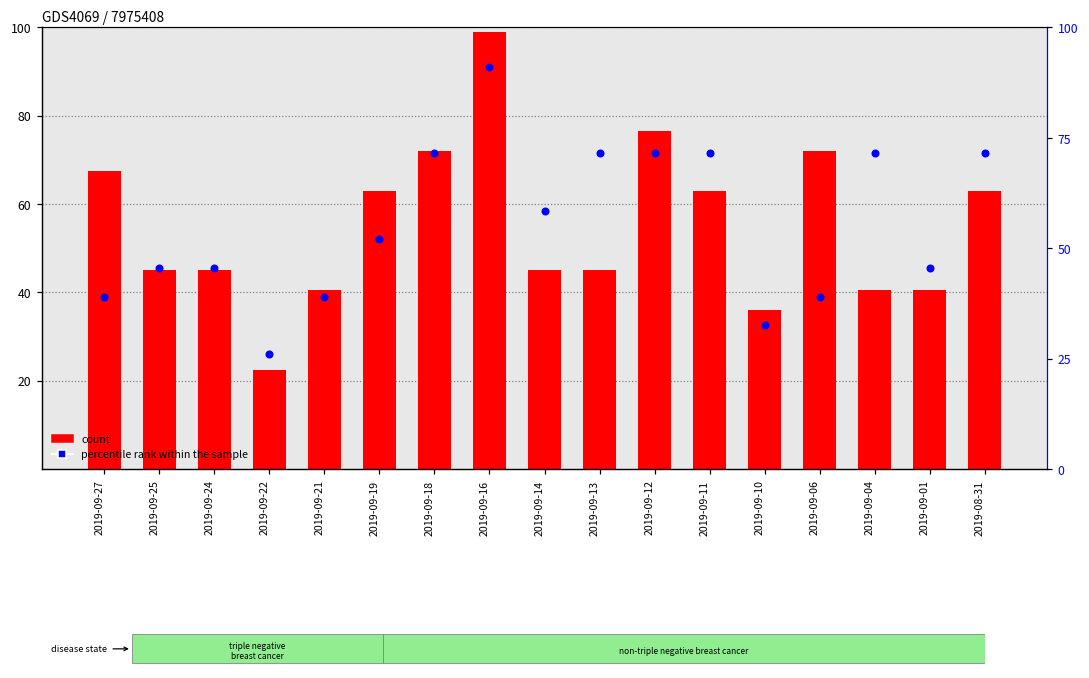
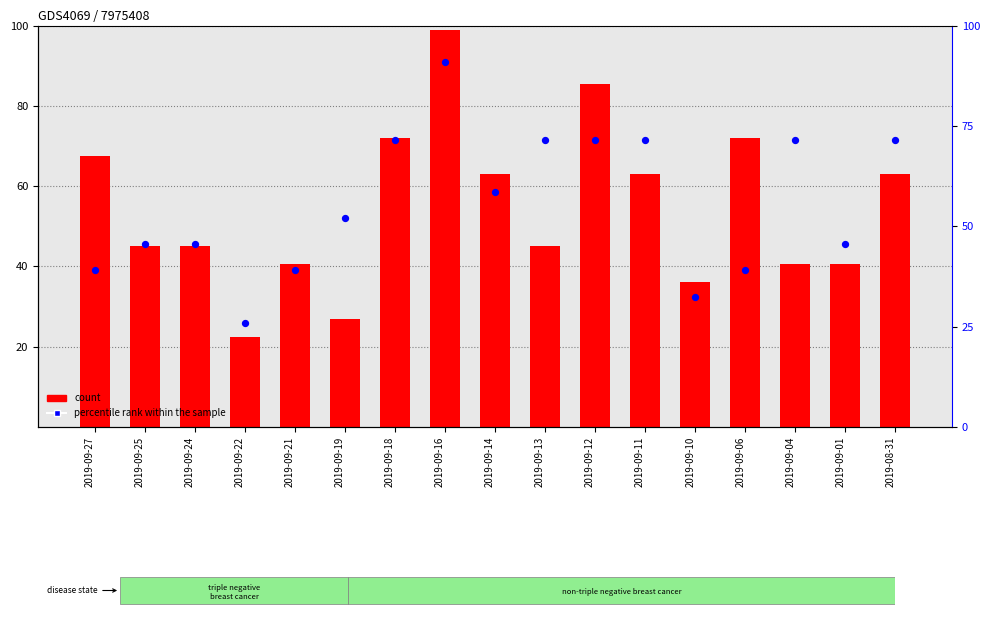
  {
    "count": {
      "2019-09-27": 68,
      "2019-09-25": 45,
      "2019-09-24": 45,
      "2019-09-22": 23,
      "2019-09-21": 41,
-     "2019-09-19": 63,
+     "2019-09-19": 27,
      "2019-09-18": 72,
      "2019-09-16": 99,
-     "2019-09-14": 45,
+     "2019-09-14": 63,
      "2019-09-13": 45,
-     "2019-09-12": 77,
+     "2019-09-12": 86,
      "2019-09-11": 63,
      "2019-09-10": 36,
      "2019-09-06": 72,
      "2019-09-04": 41,
      "2019-09-01": 41,
      "2019-08-31": 63
    }
  }
